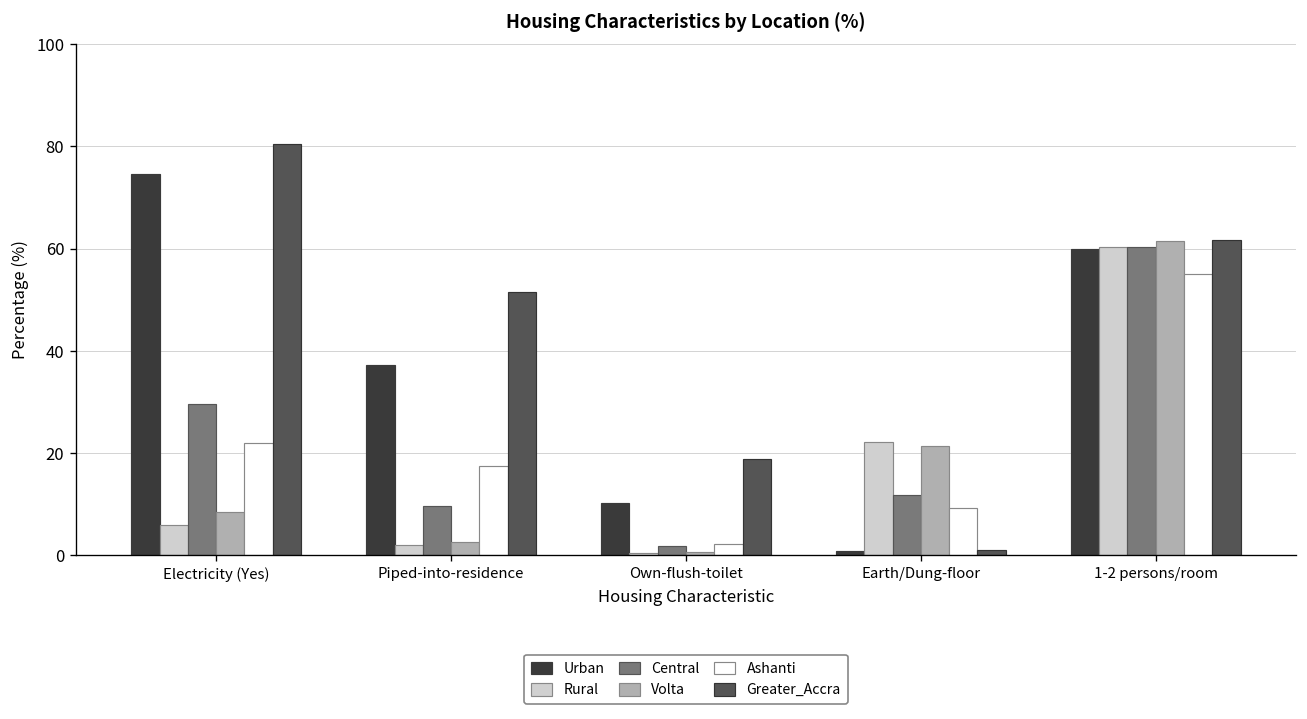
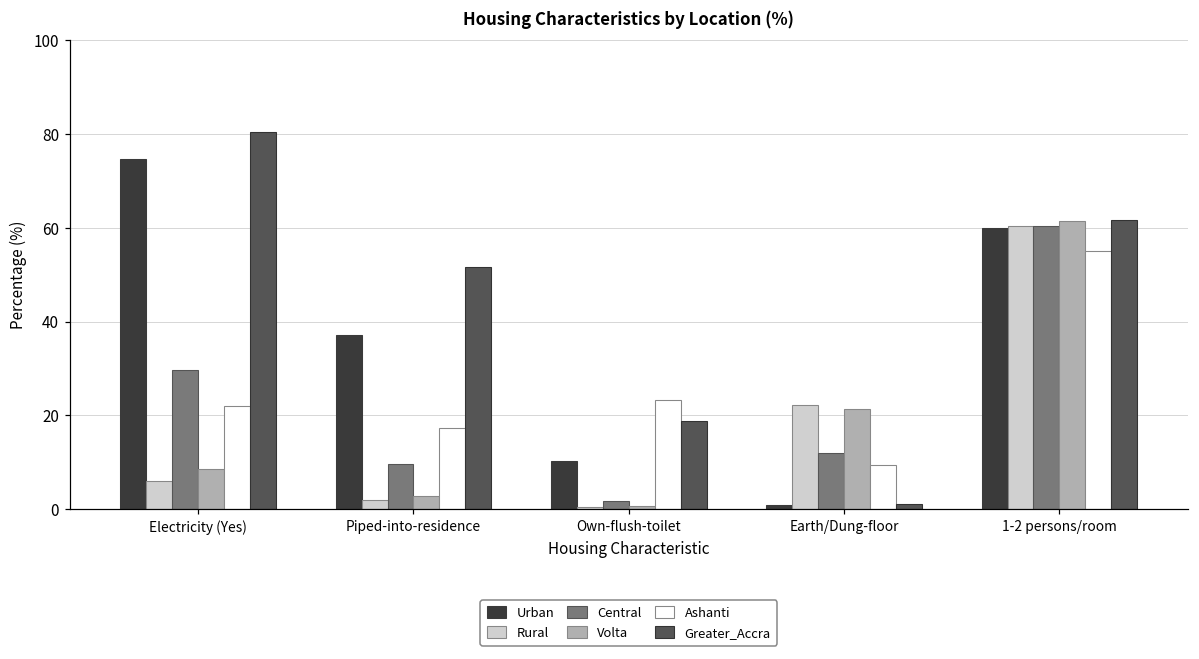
  {
    "Central": {
      "Electricity (Yes)": 30,
      "Piped-into-residence": 10,
      "Own-flush-toilet": 2,
      "Earth/Dung-floor": 12,
      "1-2 persons/room": 60
    },
    "Ashanti": {
      "Electricity (Yes)": 22,
      "Piped-into-residence": 17,
-     "Own-flush-toilet": 2,
+     "Own-flush-toilet": 23,
      "Earth/Dung-floor": 9,
      "1-2 persons/room": 55
    }
  }
